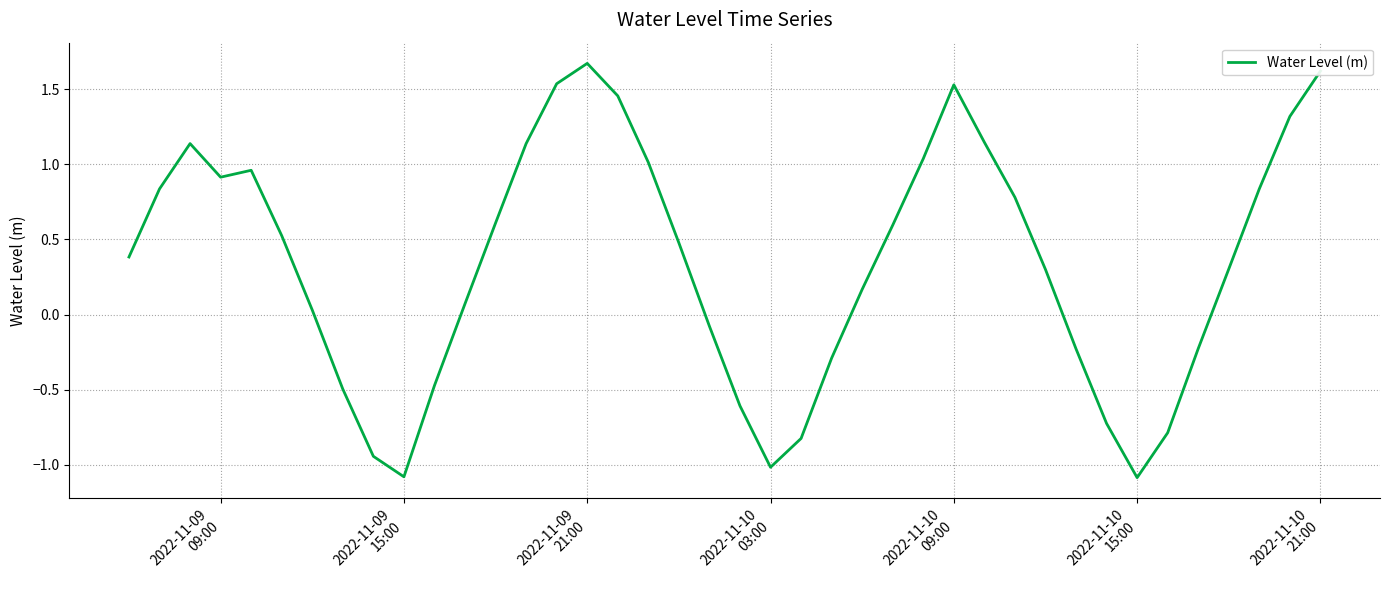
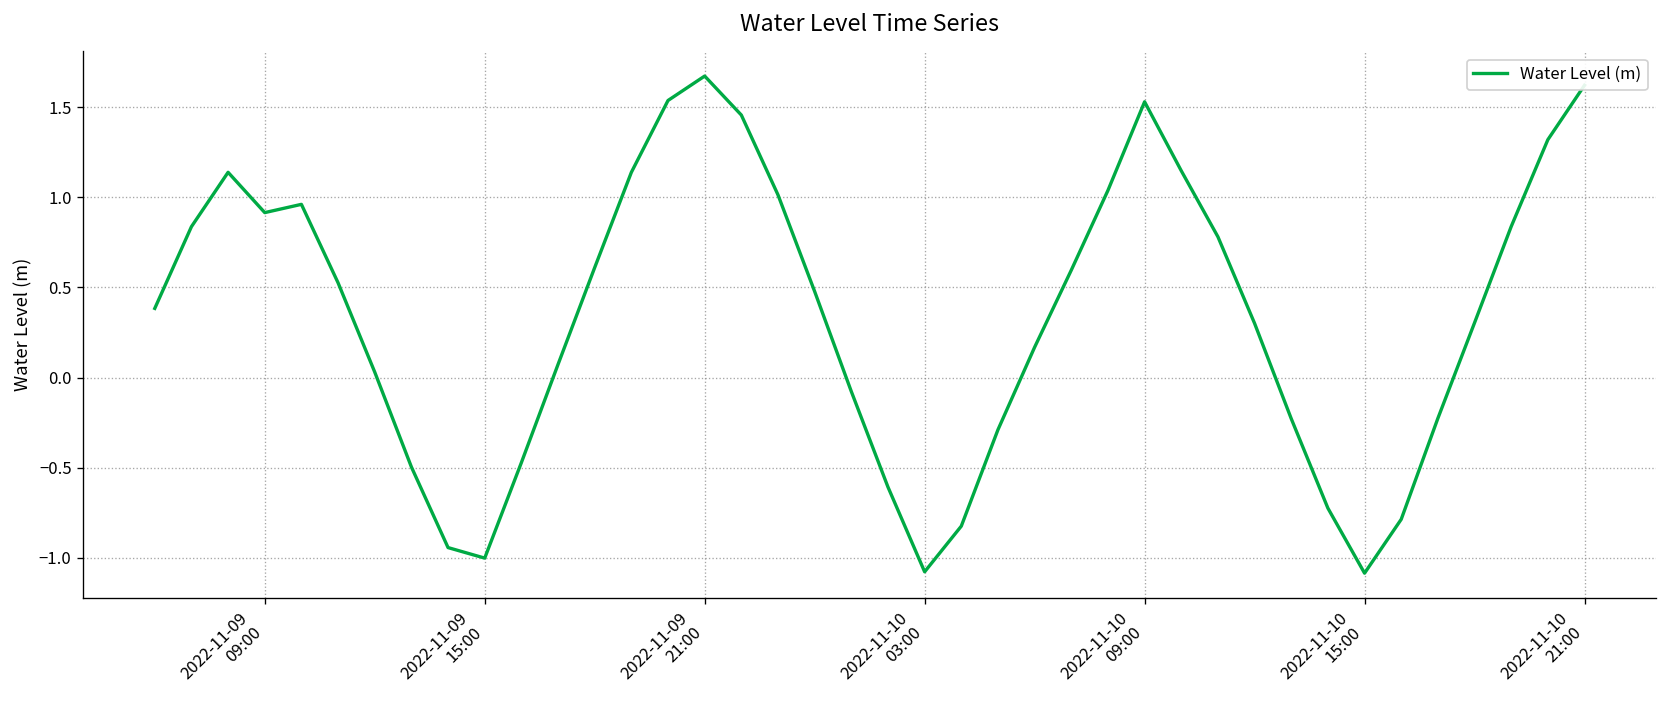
  {
    "2022-11-09 09:00": 0.92,
-   "2022-11-09 15:00": -1.08,
+   "2022-11-09 15:00": -1.00,
    "2022-11-09 21:00": 1.67,
-   "2022-11-10 03:00": -1.02,
+   "2022-11-10 03:00": -1.08,
    "2022-11-10 09:00": 1.53,
    "2022-11-10 15:00": -1.09
  }
